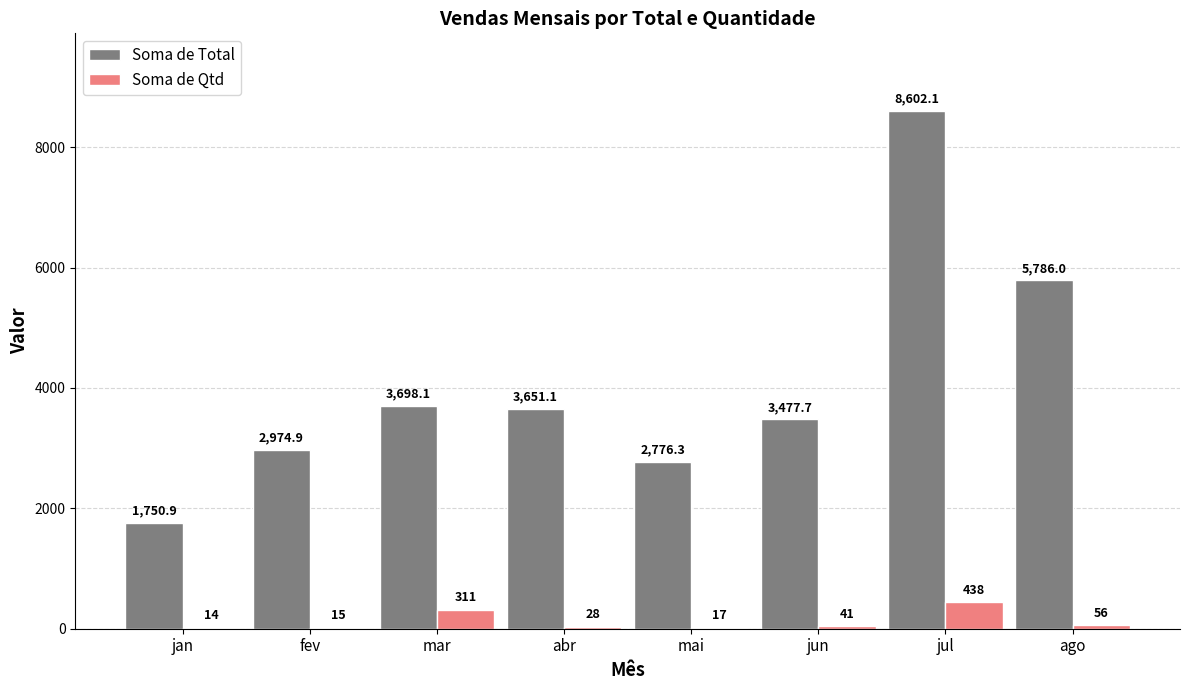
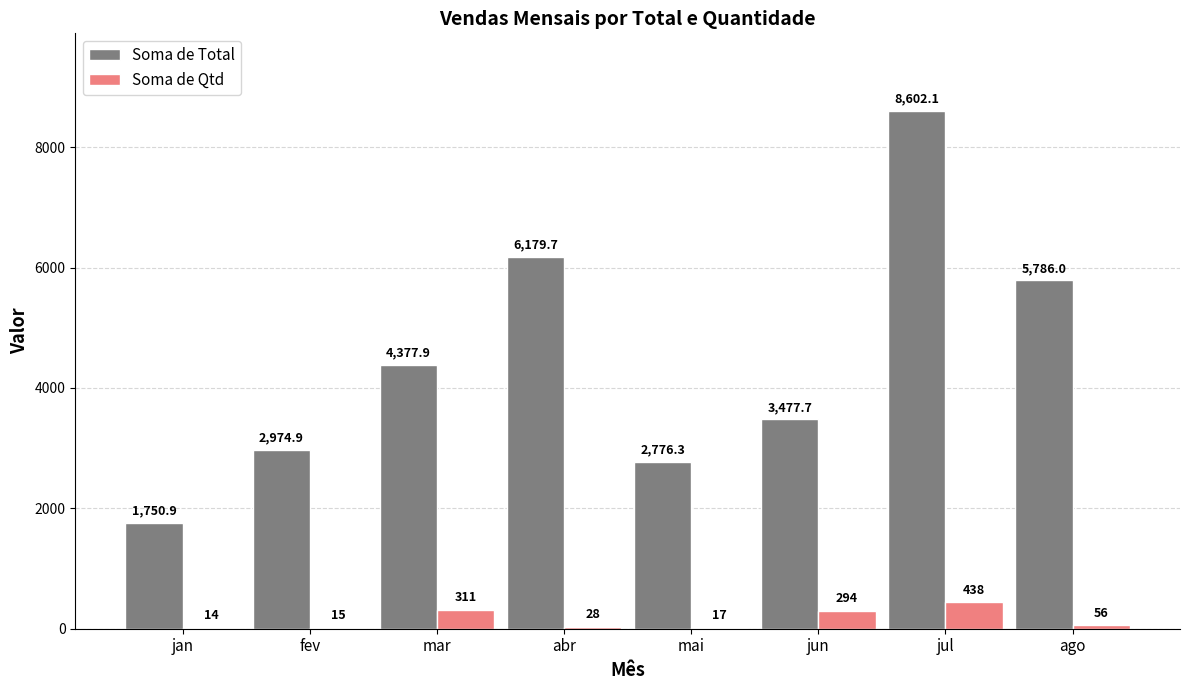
  {
    "Soma de Total": {
      "jan": "1,750.9",
      "fev": "2,974.9",
-     "mar": "3,698.1",
-     "abr": "3,651.1",
+     "mar": "4,377.9",
+     "abr": "6,179.7",
      "mai": "2,776.3",
      "jun": "3,477.7",
      "jul": "8,602.1",
      "ago": "5,786.0"
    },
    "Soma de Qtd": {
      "jan": "14",
      "fev": "15",
      "mar": "311",
      "abr": "28",
      "mai": "17",
-     "jun": "41",
+     "jun": "294",
      "jul": "438",
      "ago": "56"
    }
  }
